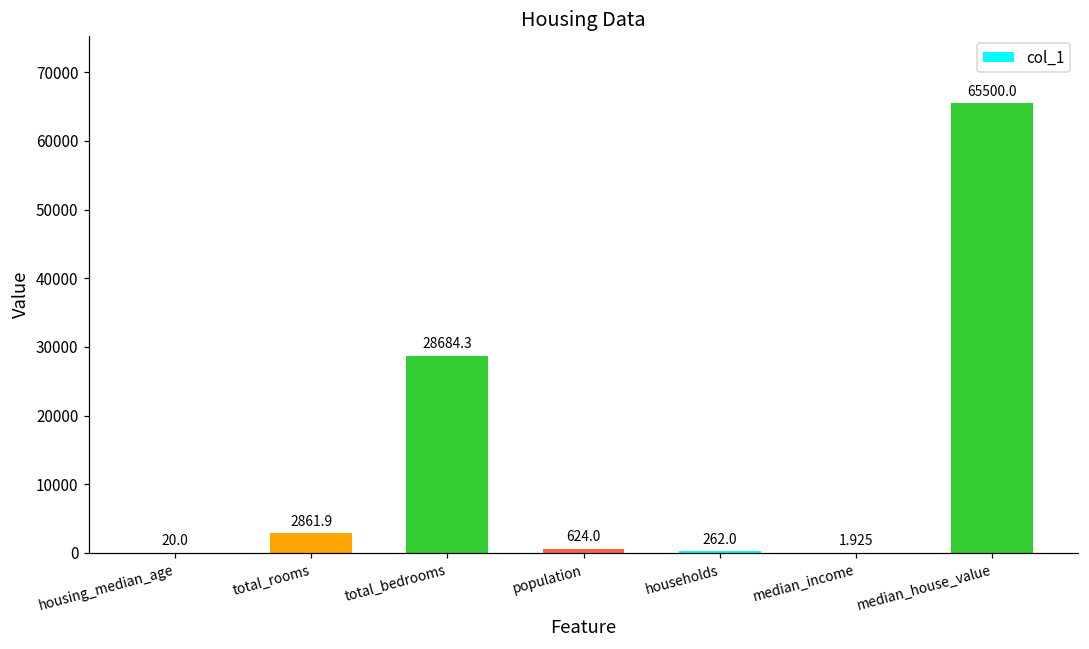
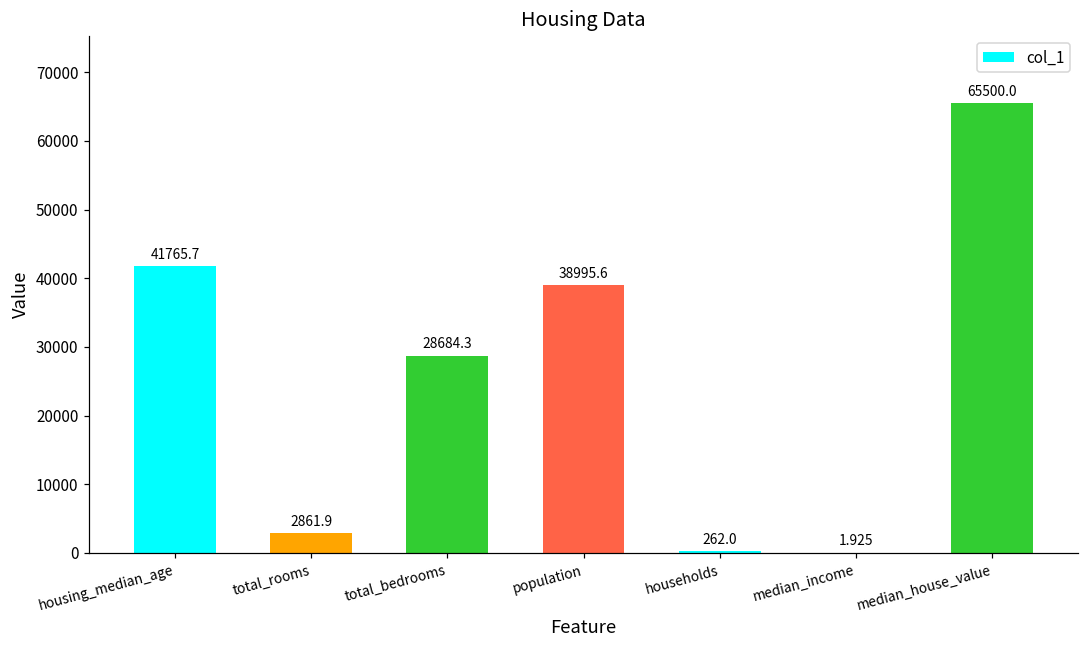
  {
-   "housing_median_age": 20.0,
+   "housing_median_age": 41765.7,
    "total_rooms": 2861.9,
    "total_bedrooms": 28684.3,
-   "population": 624.0,
+   "population": 38995.6,
    "households": 262.0,
    "median_income": 1.925,
    "median_house_value": 65500.0
  }
